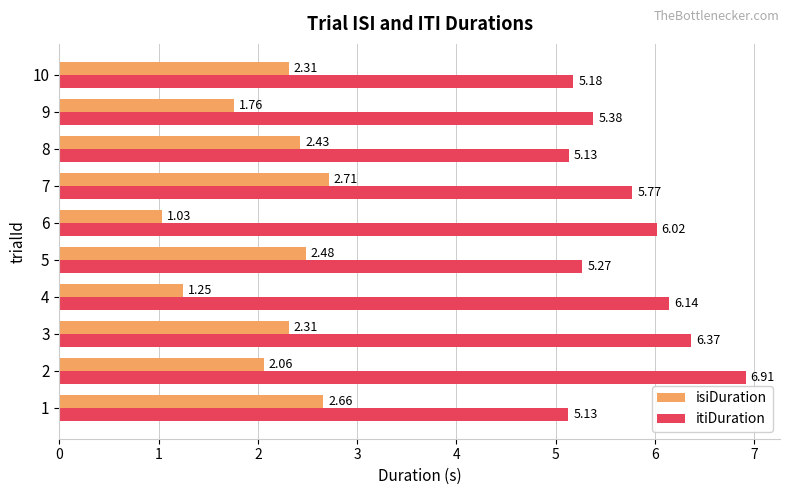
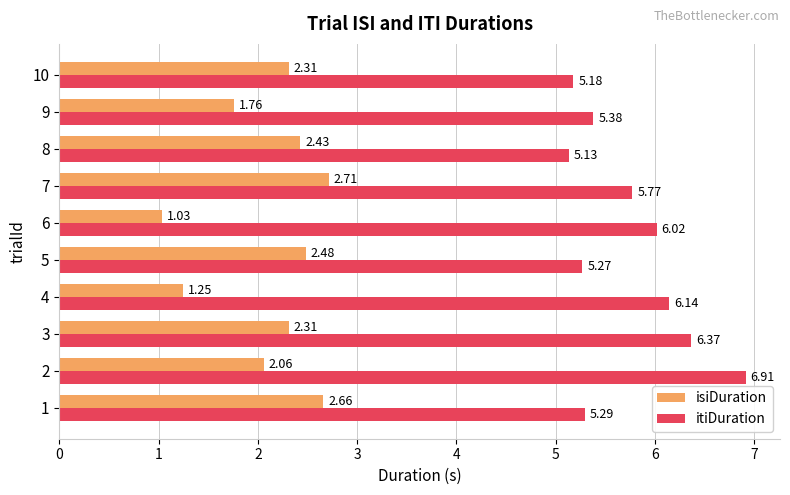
  {
    "isiDuration": {
      "10": 2.31,
      "9": 1.76,
      "8": 2.43,
      "7": 2.71,
      "6": 1.03,
      "5": 2.48,
      "4": 1.25,
      "3": 2.31,
      "2": 2.06,
      "1": 2.66
    },
    "itiDuration": {
      "10": 5.18,
      "9": 5.38,
      "8": 5.13,
      "7": 5.77,
      "6": 6.02,
      "5": 5.27,
      "4": 6.14,
      "3": 6.37,
      "2": 6.91,
-     "1": 5.13
+     "1": 5.29
    }
  }
